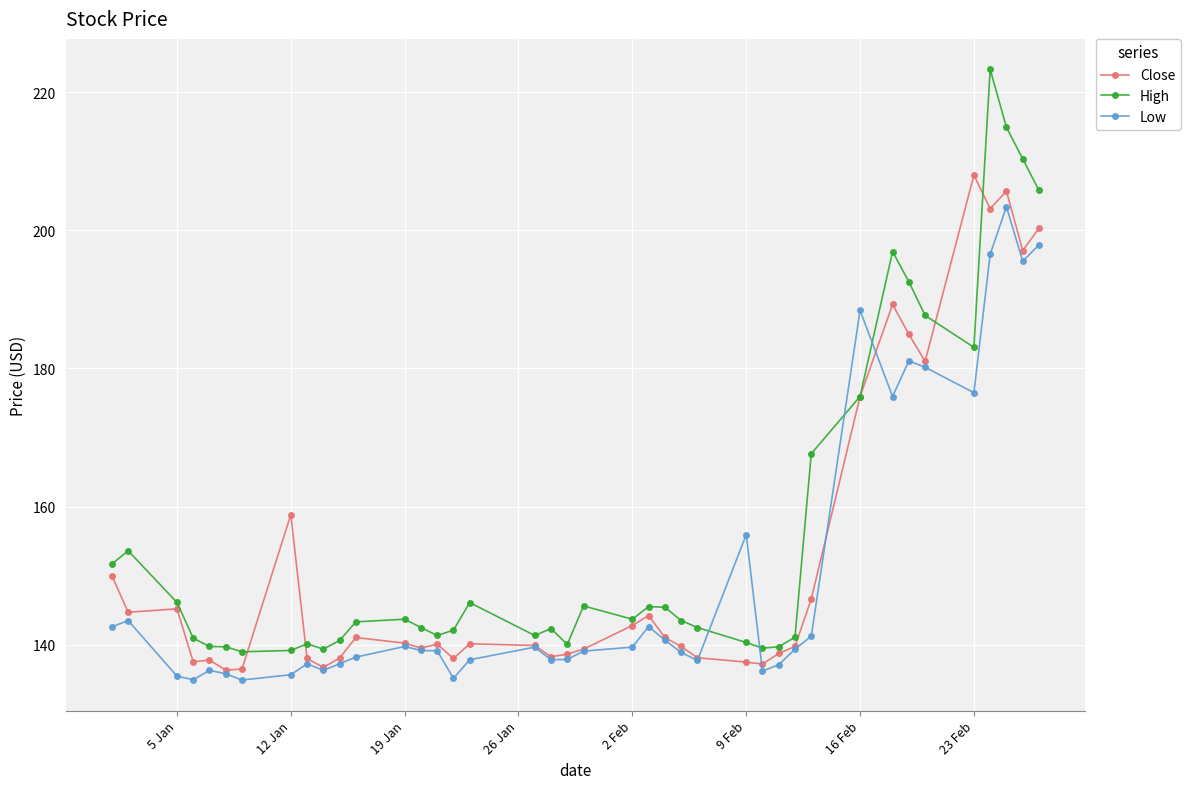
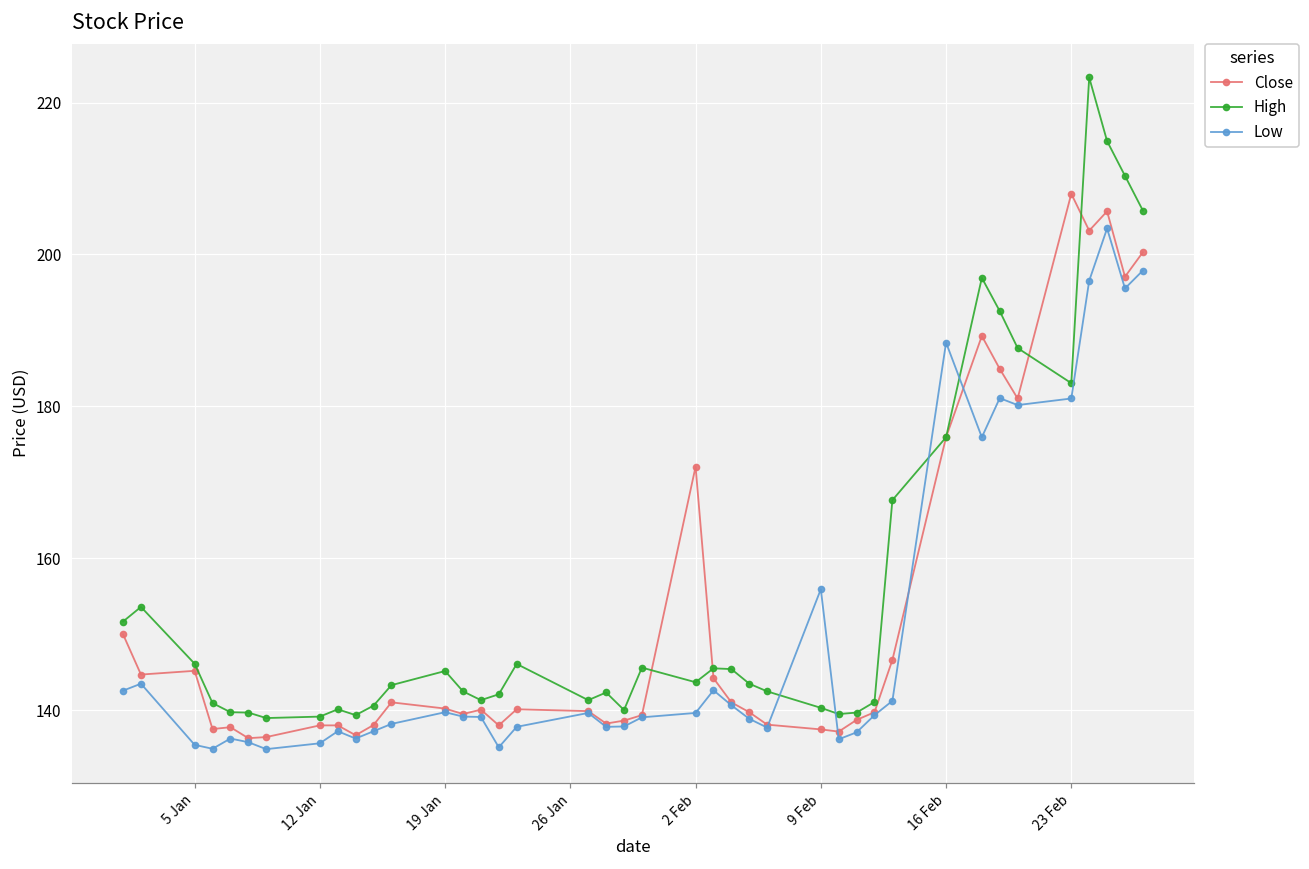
  {
    "Close": {
      "5 Jan": 145,
-     "12 Jan": 159,
+     "12 Jan": 138,
      "19 Jan": 140,
-     "2 Feb": 143,
+     "2 Feb": 172,
      "9 Feb": 137,
      "23 Feb": 208
    },
    "High": {
      "5 Jan": 146,
      "12 Jan": 139,
-     "19 Jan": 144,
+     "19 Jan": 145,
      "2 Feb": 144,
      "9 Feb": 140,
      "23 Feb": 183
    },
    "Low": {
      "5 Jan": 135,
      "12 Jan": 136,
      "19 Jan": 140,
      "2 Feb": 140,
      "9 Feb": 156,
      "16 Feb": 188,
-     "23 Feb": 176
+     "23 Feb": 181
    }
  }
